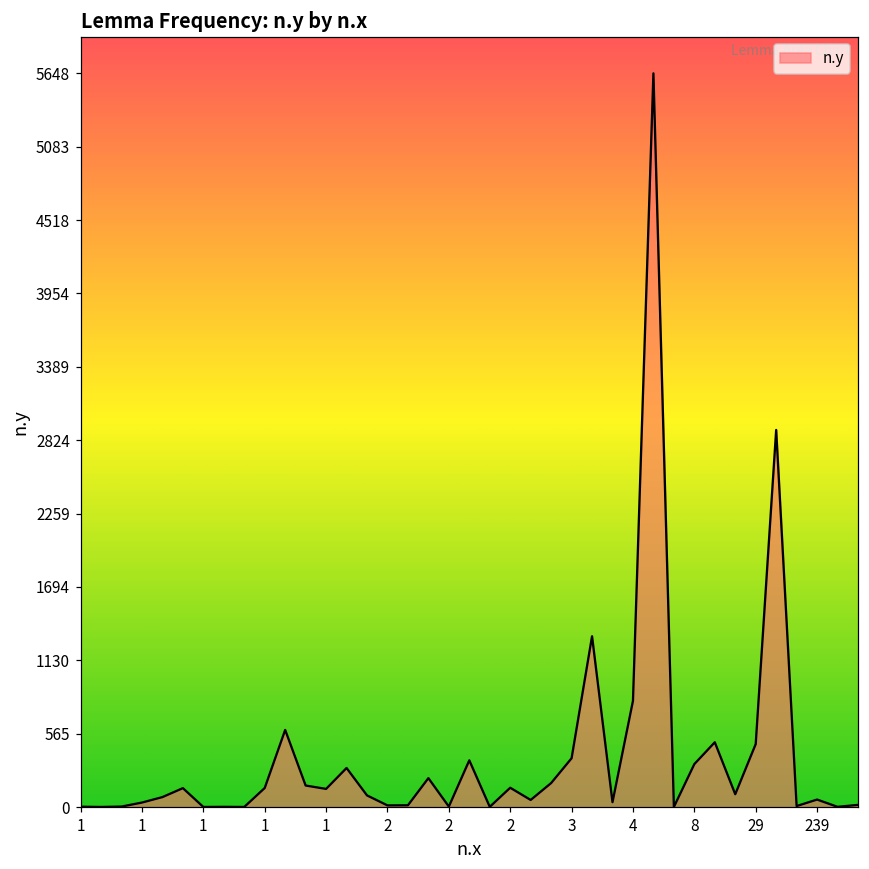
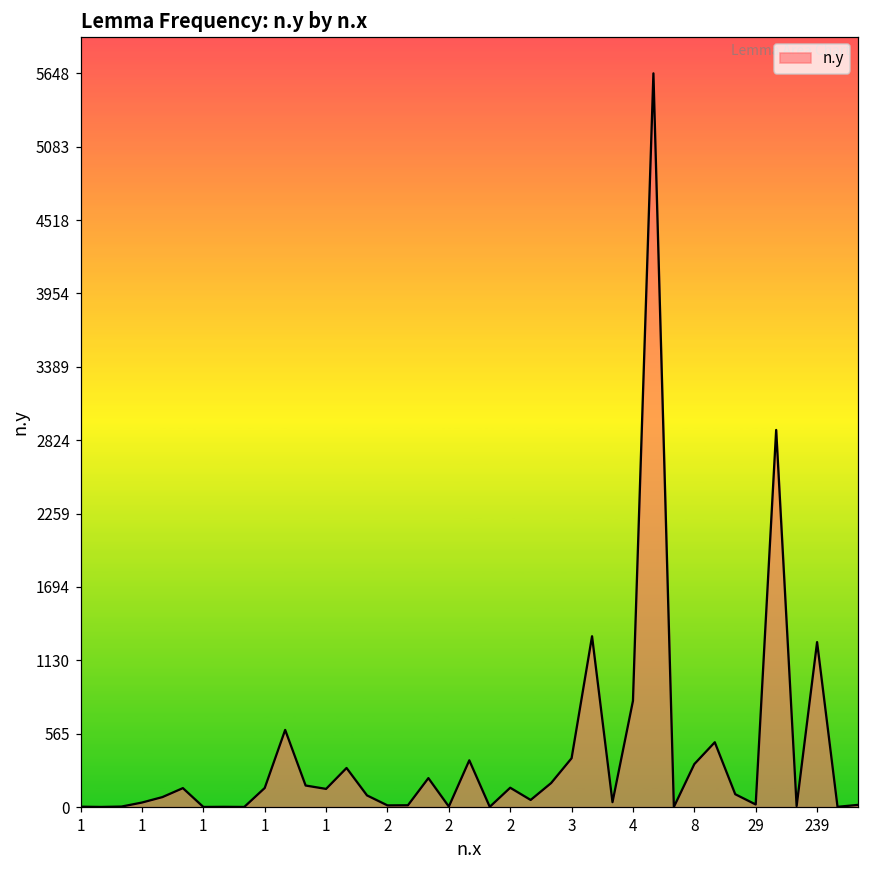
  {
    "3": 380,
    "4": 820,
    "8": 330,
-   "29": 490,
-   "239": 60
+   "29": 20,
+   "239": 1270
  }
